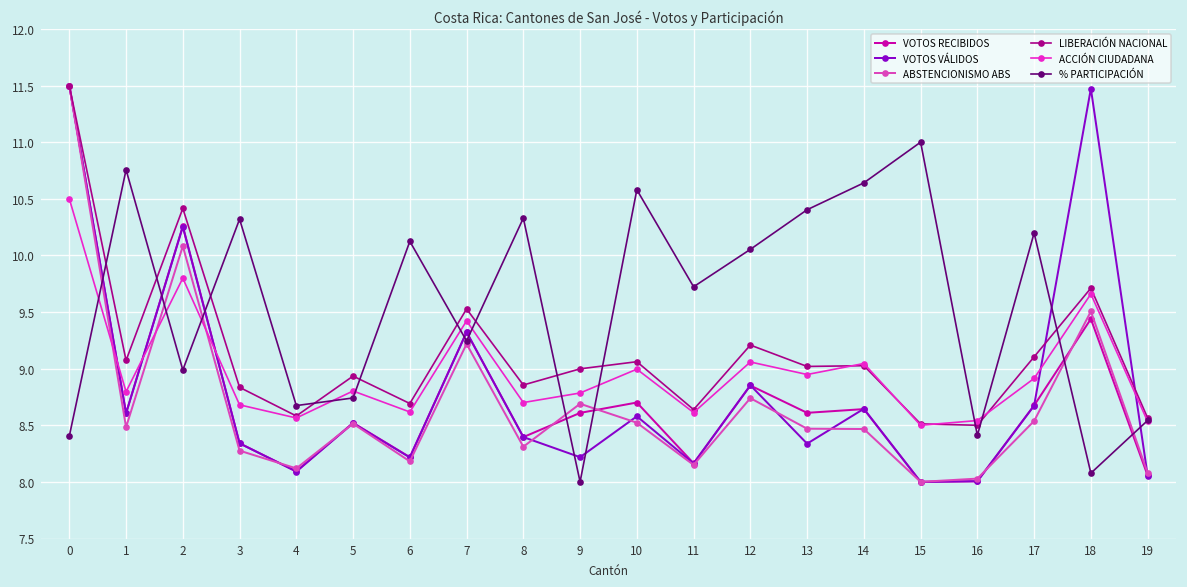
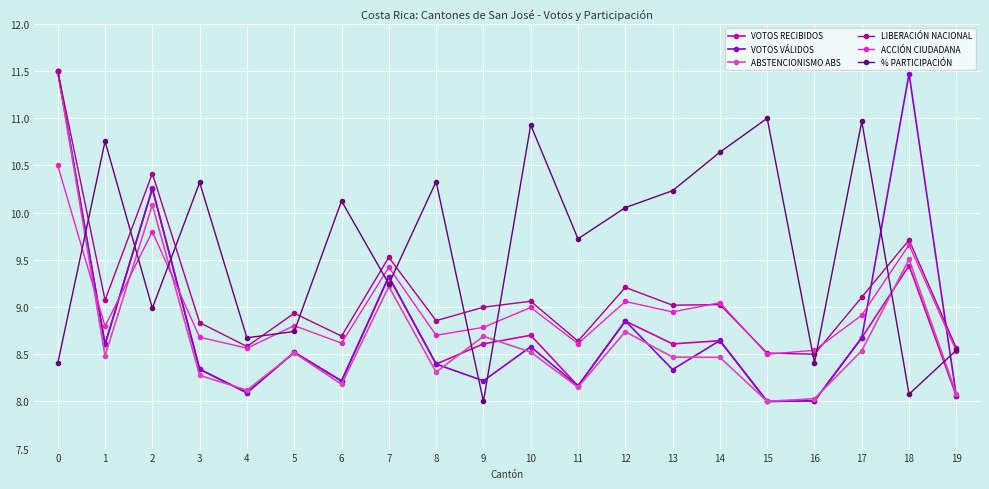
  {
    "VOTOS VÁLIDOS": {
      "9": 8.2,
      "10": 8.6,
      "13": 8.3,
      "18": 11.5
    },
    "% PARTICIPACIÓN": {
      "0": 8.4,
      "1": 10.8,
      "2": 9.0,
      "3": 10.3,
      "4": 8.7,
      "5": 8.7,
      "6": 10.1,
      "8": 10.3,
      "9": 8.0,
-     "10": 10.6,
+     "10": 10.9,
      "11": 9.7,
      "12": 10.1,
-     "13": 10.4,
+     "13": 10.2,
      "14": 10.6,
      "15": 11.0,
      "16": 8.4,
-     "17": 10.2,
+     "17": 11.0,
      "18": 8.1
    }
  }
